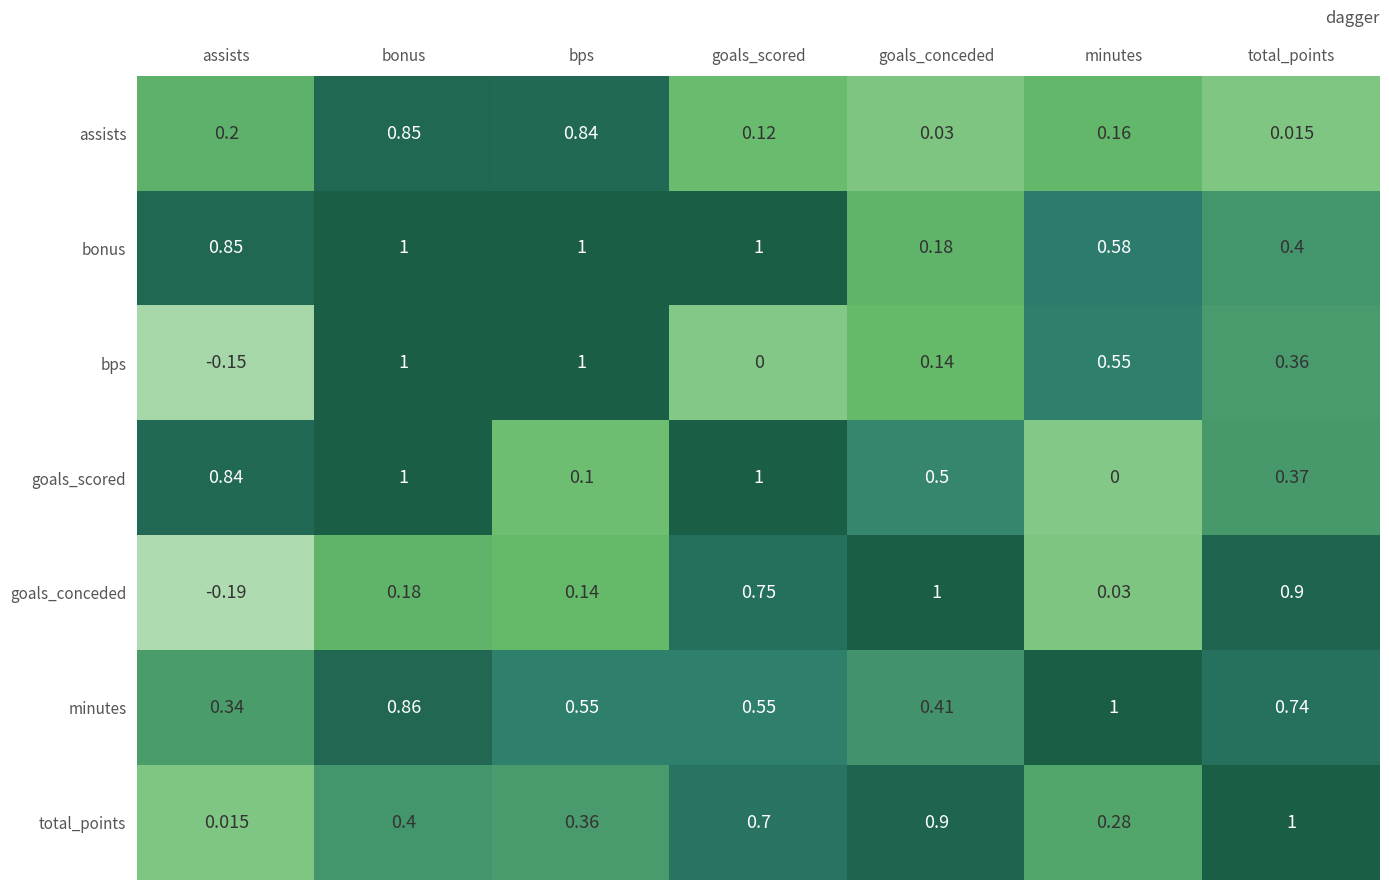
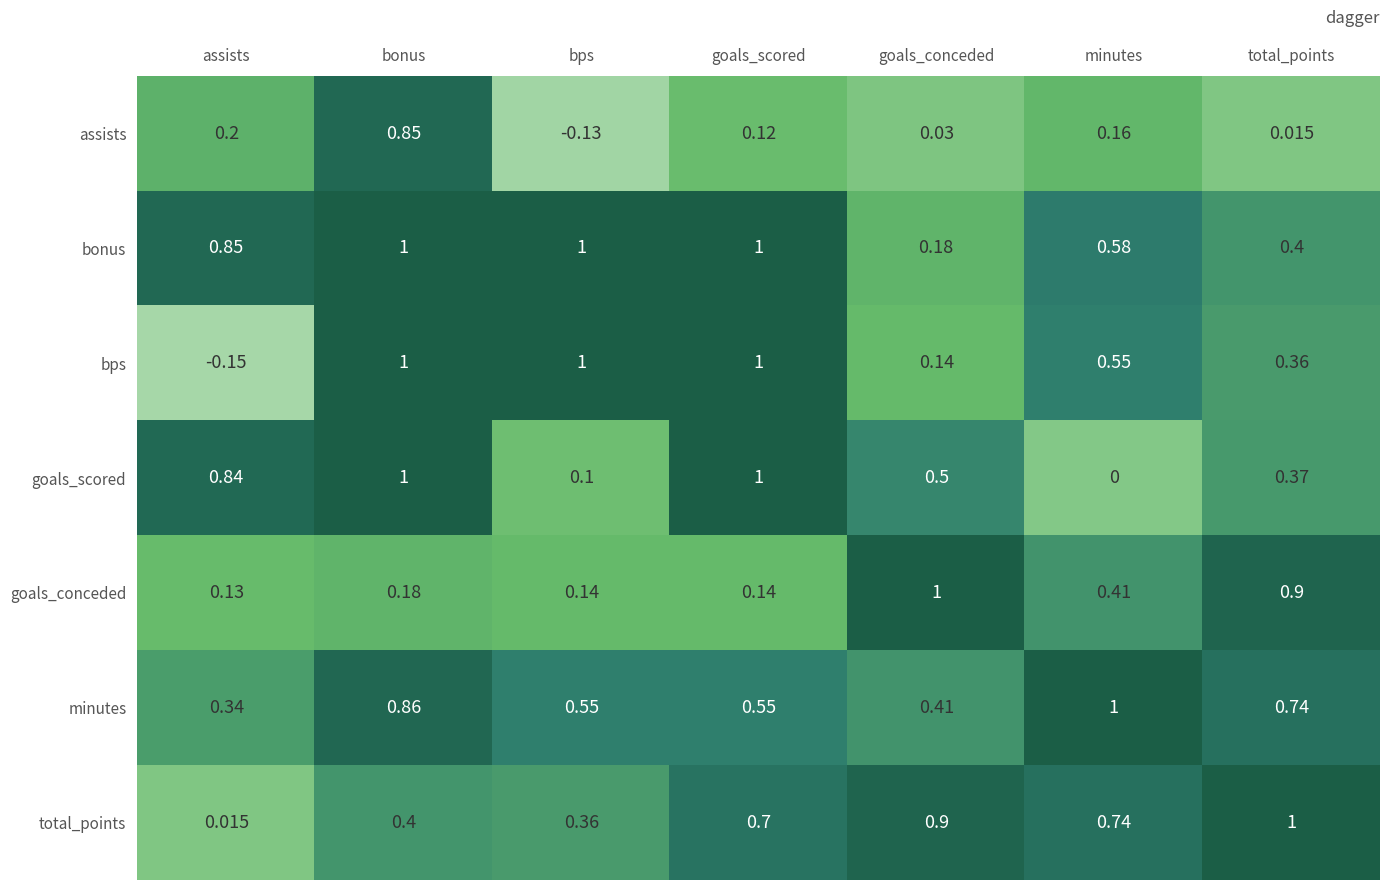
  {
    "assists": {
      "assists": 0.2,
      "bonus": 0.85,
-     "bps": 0.84,
+     "bps": -0.13,
      "goals_scored": 0.12,
      "goals_conceded": 0.03,
      "minutes": 0.16,
      "total_points": 0.015
    },
    "bonus": {
      "assists": 0.85,
      "bonus": 1,
      "bps": 1,
      "goals_scored": 1,
      "goals_conceded": 0.18,
      "minutes": 0.58,
      "total_points": 0.4
    },
    "bps": {
      "assists": -0.15,
      "bonus": 1,
      "bps": 1,
-     "goals_scored": 0,
+     "goals_scored": 1,
      "goals_conceded": 0.14,
      "minutes": 0.55,
      "total_points": 0.36
    },
    "goals_scored": {
      "assists": 0.84,
      "bonus": 1,
      "bps": 0.1,
      "goals_scored": 1,
      "goals_conceded": 0.5,
      "minutes": 0,
      "total_points": 0.37
    },
    "goals_conceded": {
-     "assists": -0.19,
+     "assists": 0.13,
      "bonus": 0.18,
      "bps": 0.14,
-     "goals_scored": 0.75,
+     "goals_scored": 0.14,
      "goals_conceded": 1,
-     "minutes": 0.03,
+     "minutes": 0.41,
      "total_points": 0.9
    },
    "minutes": {
      "assists": 0.34,
      "bonus": 0.86,
      "bps": 0.55,
      "goals_scored": 0.55,
      "goals_conceded": 0.41,
      "minutes": 1,
      "total_points": 0.74
    },
    "total_points": {
      "assists": 0.015,
      "bonus": 0.4,
      "bps": 0.36,
      "goals_scored": 0.7,
      "goals_conceded": 0.9,
-     "minutes": 0.28,
+     "minutes": 0.74,
      "total_points": 1
    }
  }
